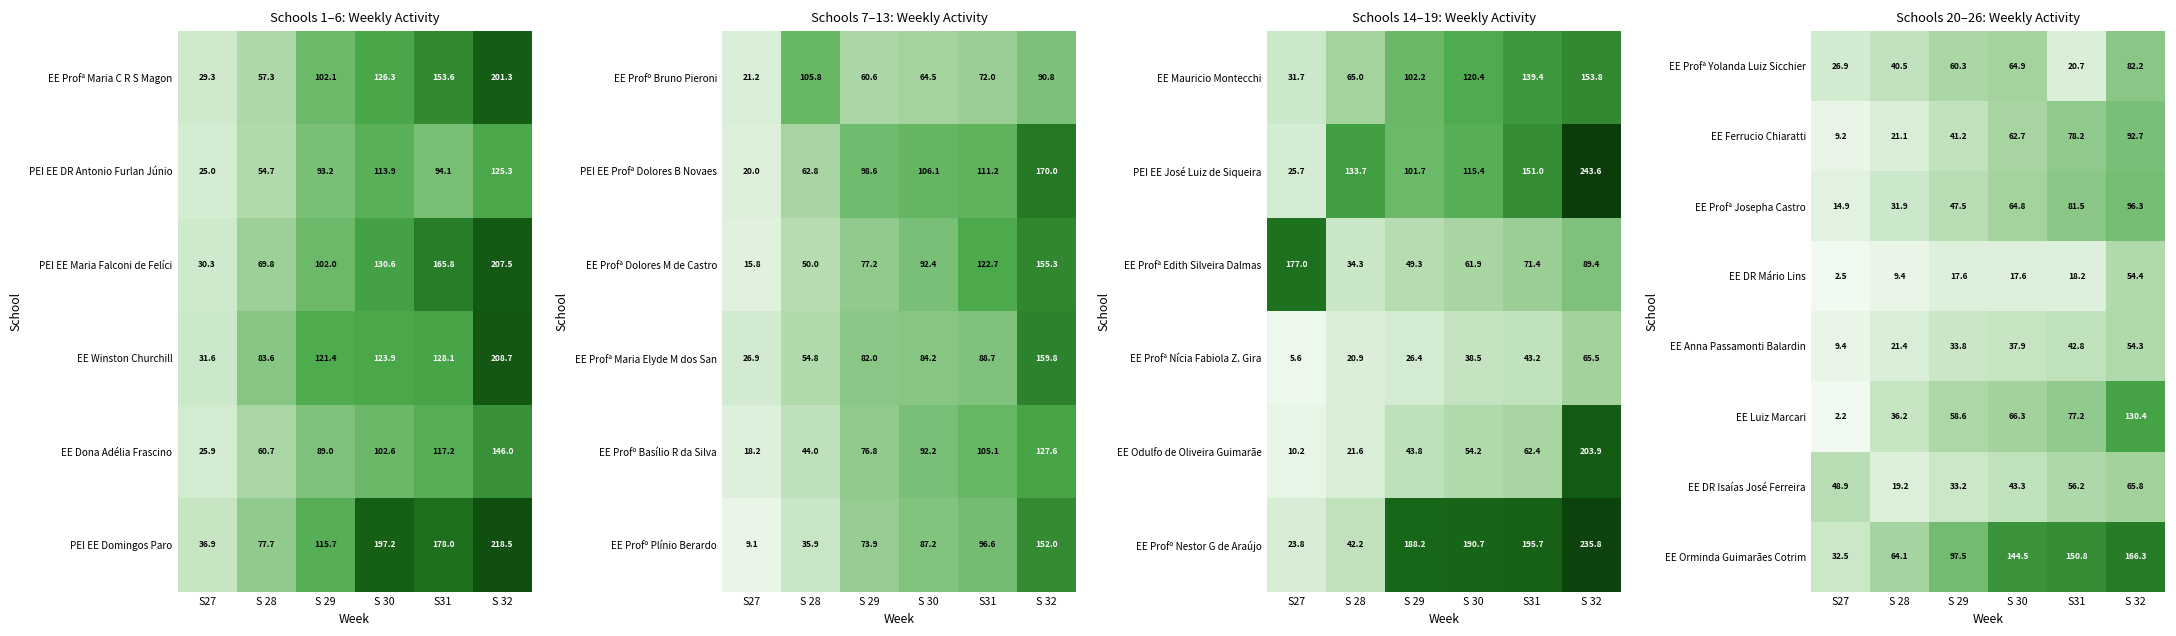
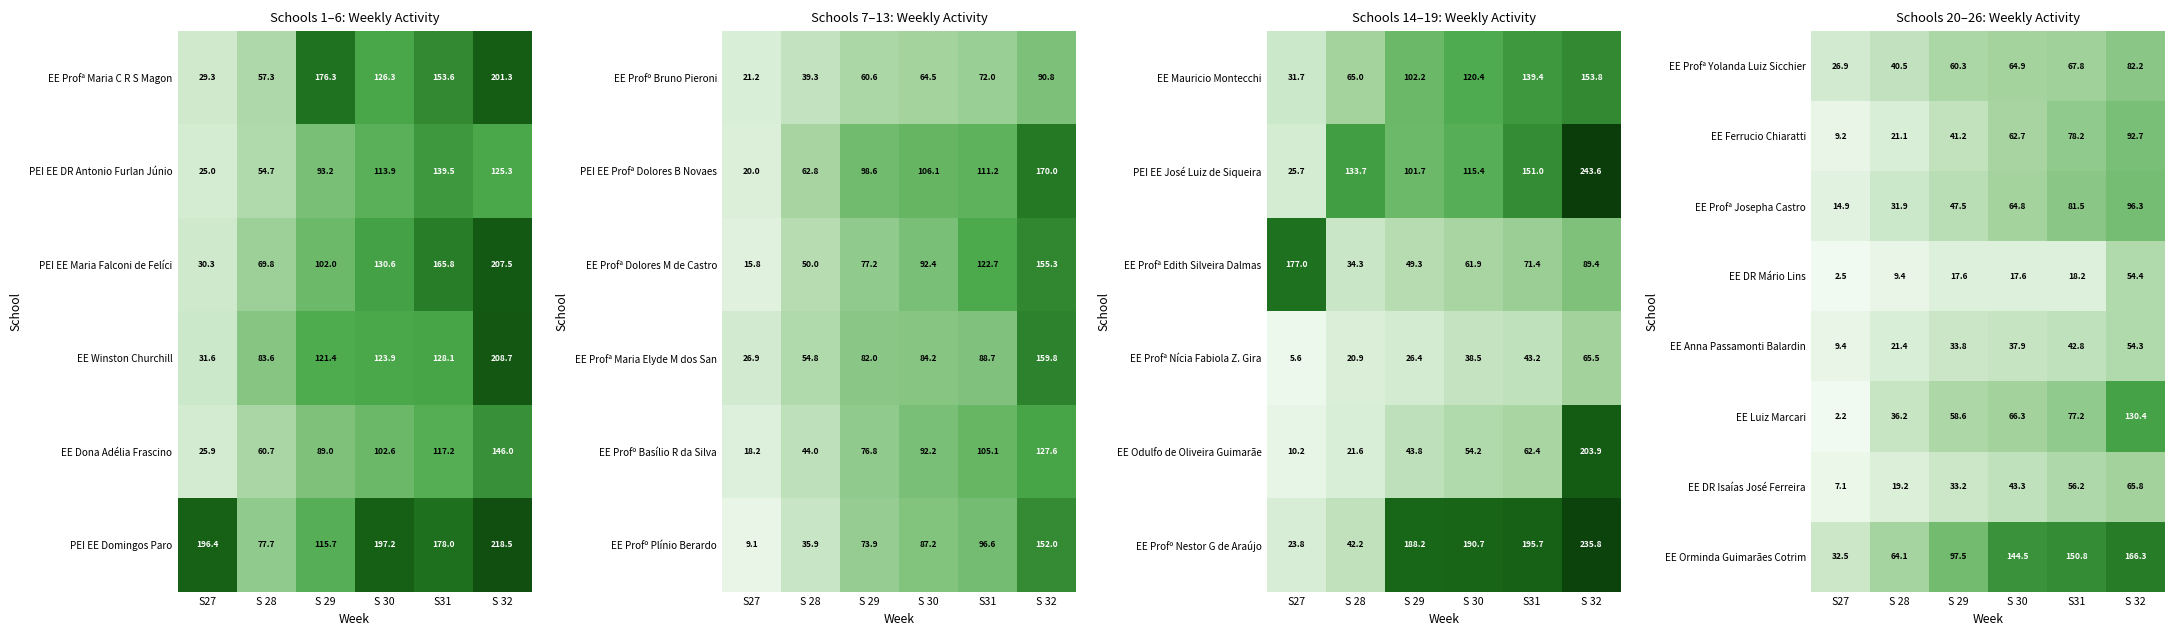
  {
    "Schools 1–6: Weekly Activity": {
      "EE Profª Maria C R S Magon": {
        "S27": 29.3,
        "S 28": 57.3,
-       "S 29": 102.1,
+       "S 29": 176.3,
        "S 30": 126.3,
        "S31": 153.6,
        "S 32": 201.3
      },
      "PEI EE DR Antonio Furlan Júnio": {
        "S27": 25.0,
        "S 28": 54.7,
        "S 29": 93.2,
        "S 30": 113.9,
-       "S31": 94.1,
+       "S31": 139.5,
        "S 32": 125.3
      },
      "PEI EE Maria Falconi de Felíci": {
        "S27": 30.3,
        "S 28": 69.8,
        "S 29": 102.0,
        "S 30": 130.6,
        "S31": 165.8,
        "S 32": 207.5
      },
      "EE Winston Churchill": {
        "S27": 31.6,
        "S 28": 83.6,
        "S 29": 121.4,
        "S 30": 123.9,
        "S31": 128.1,
        "S 32": 208.7
      },
      "EE Dona Adélia Frascino": {
        "S27": 25.9,
        "S 28": 60.7,
        "S 29": 89.0,
        "S 30": 102.6,
        "S31": 117.2,
        "S 32": 146.0
      },
      "PEI EE Domingos Paro": {
-       "S27": 36.9,
+       "S27": 196.4,
        "S 28": 77.7,
        "S 29": 115.7,
        "S 30": 197.2,
        "S31": 178.0,
        "S 32": 218.5
      }
    },
    "Schools 7–13: Weekly Activity": {
      "EE Profº Bruno Pieroni": {
        "S27": 21.2,
-       "S 28": 105.8,
+       "S 28": 39.3,
        "S 29": 60.6,
        "S 30": 64.5,
        "S31": 72.0,
        "S 32": 90.8
      },
      "PEI EE Profª Dolores B Novaes": {
        "S27": 20.0,
        "S 28": 62.8,
        "S 29": 98.6,
        "S 30": 106.1,
        "S31": 111.2,
        "S 32": 170.0
      },
      "EE Profª Dolores M de Castro": {
        "S27": 15.8,
        "S 28": 50.0,
        "S 29": 77.2,
        "S 30": 92.4,
        "S31": 122.7,
        "S 32": 155.3
      },
      "EE Profª Maria Elyde M dos San": {
        "S27": 26.9,
        "S 28": 54.8,
        "S 29": 82.0,
        "S 30": 84.2,
        "S31": 88.7,
        "S 32": 159.8
      },
      "EE Profº Basílio R da Silva": {
        "S27": 18.2,
        "S 28": 44.0,
        "S 29": 76.8,
        "S 30": 92.2,
        "S31": 105.1,
        "S 32": 127.6
      },
      "EE Profº Plínio Berardo": {
        "S27": 9.1,
        "S 28": 35.9,
        "S 29": 73.9,
        "S 30": 87.2,
        "S31": 96.6,
        "S 32": 152.0
      }
    },
    "Schools 14–19: Weekly Activity": {
      "EE Mauricio Montecchi": {
        "S27": 31.7,
        "S 28": 65.0,
        "S 29": 102.2,
        "S 30": 120.4,
        "S31": 139.4,
        "S 32": 153.8
      },
      "PEI EE José Luiz de Siqueira": {
        "S27": 25.7,
        "S 28": 133.7,
        "S 29": 101.7,
        "S 30": 115.4,
        "S31": 151.0,
        "S 32": 243.6
      },
      "EE Profª Edith Silveira Dalmas": {
        "S27": 177.0,
        "S 28": 34.3,
        "S 29": 49.3,
        "S 30": 61.9,
        "S31": 71.4,
        "S 32": 89.4
      },
      "EE Profª Nícia Fabiola Z. Gira": {
        "S27": 5.6,
        "S 28": 20.9,
        "S 29": 26.4,
        "S 30": 38.5,
        "S31": 43.2,
        "S 32": 65.5
      },
      "EE Odulfo de Oliveira Guimarãe": {
        "S27": 10.2,
        "S 28": 21.6,
        "S 29": 43.8,
        "S 30": 54.2,
        "S31": 62.4,
        "S 32": 203.9
      },
      "EE Profº Nestor G de Araújo": {
        "S27": 23.8,
        "S 28": 42.2,
        "S 29": 188.2,
        "S 30": 190.7,
        "S31": 195.7,
        "S 32": 235.8
      }
    },
    "Schools 20–26: Weekly Activity": {
      "EE Profª Yolanda Luiz Sicchier": {
        "S27": 26.9,
        "S 28": 40.5,
        "S 29": 60.3,
        "S 30": 64.9,
-       "S31": 20.7,
+       "S31": 67.8,
        "S 32": 82.2
      },
      "EE Ferrucio Chiaratti": {
        "S27": 9.2,
        "S 28": 21.1,
        "S 29": 41.2,
        "S 30": 62.7,
        "S31": 78.2,
        "S 32": 92.7
      },
      "EE Profª Josepha Castro": {
        "S27": 14.9,
        "S 28": 31.9,
        "S 29": 47.5,
        "S 30": 64.8,
        "S31": 81.5,
        "S 32": 96.3
      },
      "EE DR Mário Lins": {
        "S27": 2.5,
        "S 28": 9.4,
        "S 29": 17.6,
        "S 30": 17.6,
        "S31": 18.2,
        "S 32": 54.4
      },
      "EE Anna Passamonti Balardin": {
        "S27": 9.4,
        "S 28": 21.4,
        "S 29": 33.8,
        "S 30": 37.9,
        "S31": 42.8,
        "S 32": 54.3
      },
      "EE Luiz Marcari": {
        "S27": 2.2,
        "S 28": 36.2,
        "S 29": 58.6,
        "S 30": 66.3,
        "S31": 77.2,
        "S 32": 130.4
      },
      "EE DR Isaías José Ferreira": {
-       "S27": 48.9,
+       "S27": 7.1,
        "S 28": 19.2,
        "S 29": 33.2,
        "S 30": 43.3,
        "S31": 56.2,
        "S 32": 65.8
      },
      "EE Orminda Guimarães Cotrim": {
        "S27": 32.5,
        "S 28": 64.1,
        "S 29": 97.5,
        "S 30": 144.5,
        "S31": 150.8,
        "S 32": 166.3
      }
    }
  }
